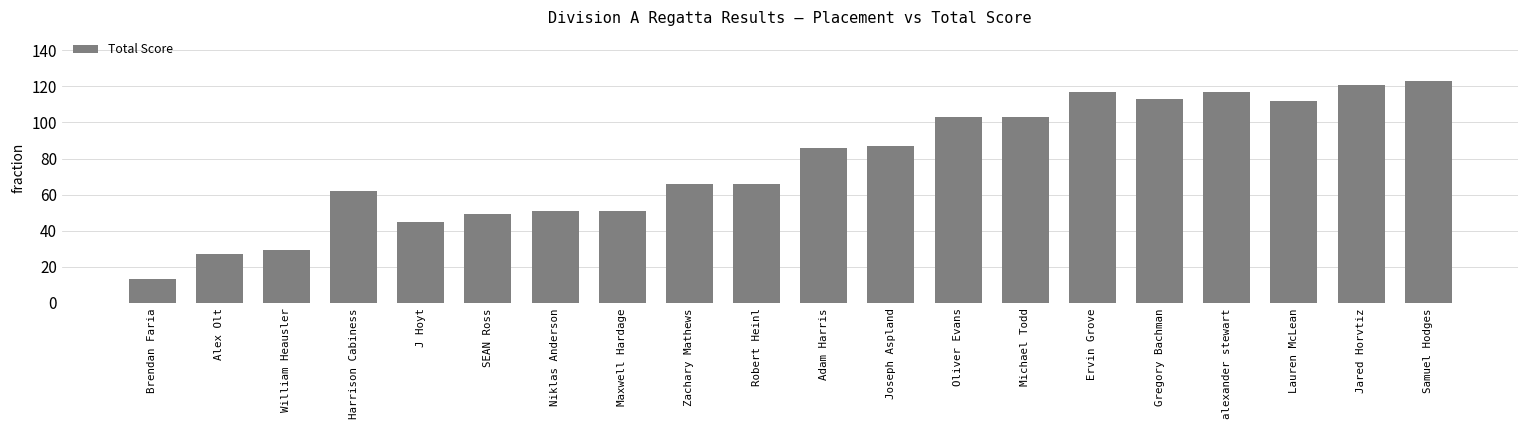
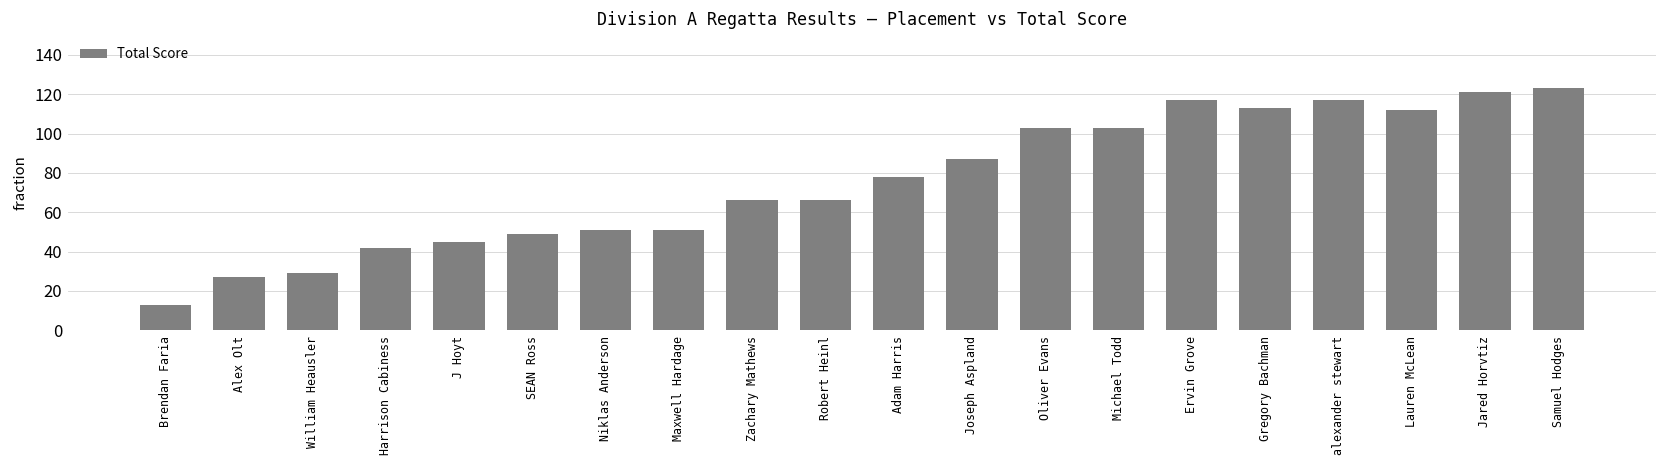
  {
    "Brendan Faria": 13,
    "Alex Olt": 27,
    "William Heausler": 29,
-   "Harrison Cabiness": 62,
+   "Harrison Cabiness": 42,
    "J Hoyt": 45,
    "SEAN Ross": 49,
    "Niklas Anderson": 51,
    "Maxwell Hardage": 51,
    "Zachary Mathews": 66,
    "Robert Heinl": 66,
-   "Adam Harris": 86,
+   "Adam Harris": 78,
    "Joseph Aspland": 87,
    "Oliver Evans": 103,
    "Michael Todd": 103,
    "Ervin Grove": 117,
    "Gregory Bachman": 113,
    "alexander stewart": 117,
    "Lauren McLean": 112,
    "Jared Horvtiz": 121,
    "Samuel Hodges": 123
  }
